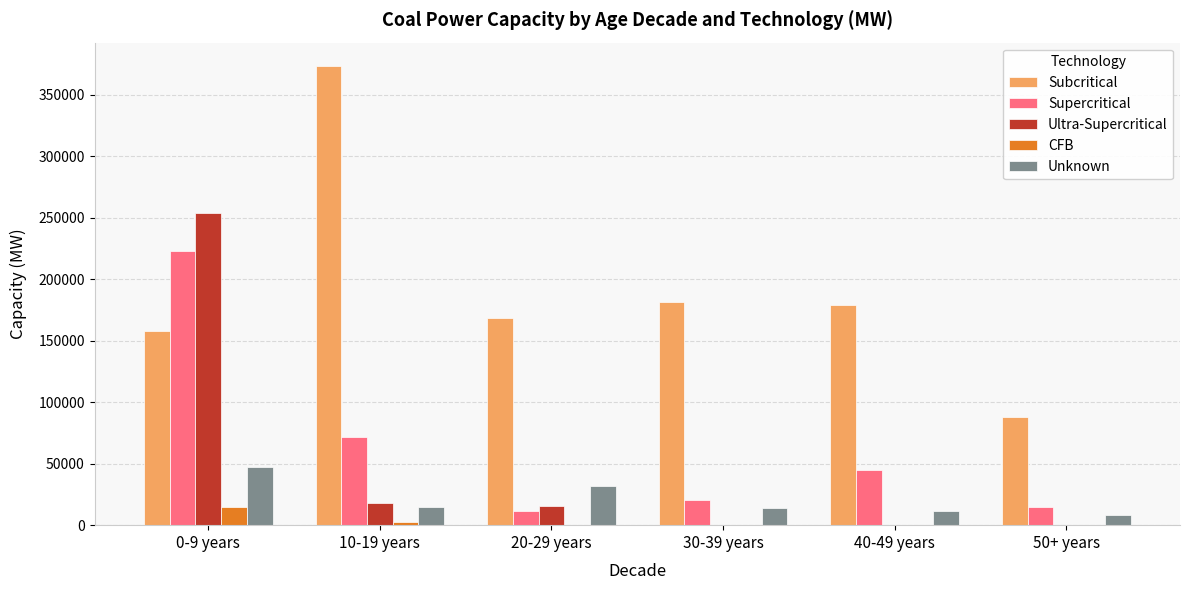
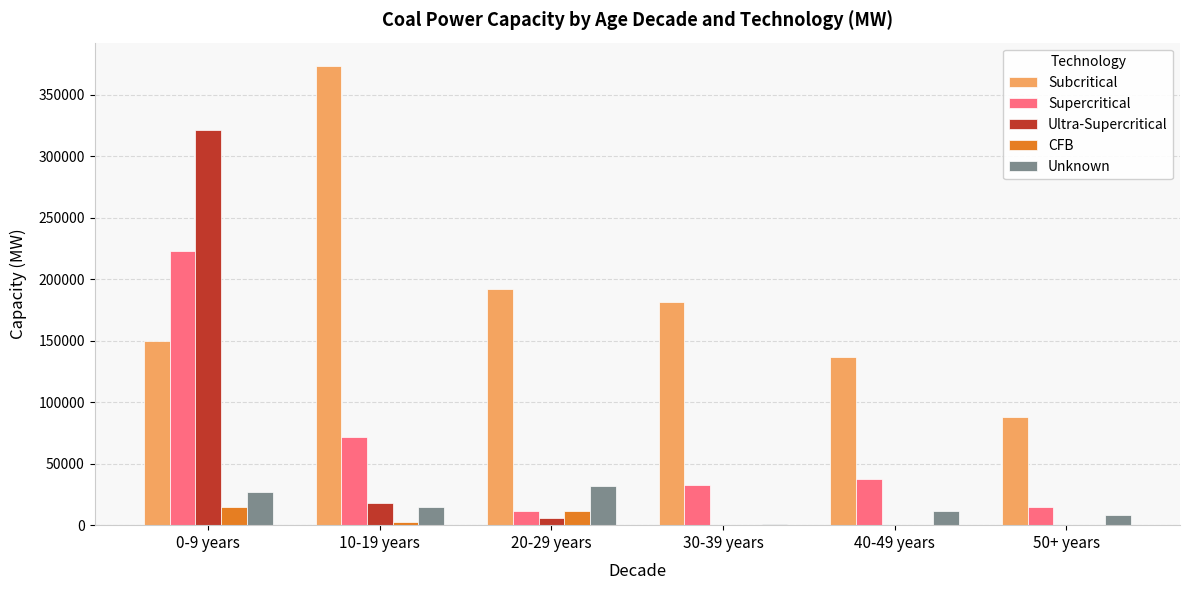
  {
    "Subcritical": {
-     "0-9 years": 158000,
+     "0-9 years": 150000,
      "10-19 years": 374000,
-     "20-29 years": 169000,
+     "20-29 years": 192000,
      "30-39 years": 182000,
-     "40-49 years": 179000,
+     "40-49 years": 137000,
      "50+ years": 88000
    },
    "Supercritical": {
      "0-9 years": 223000,
      "10-19 years": 72000,
      "20-29 years": 12000,
-     "30-39 years": 20000,
-     "40-49 years": 45000,
+     "30-39 years": 33000,
+     "40-49 years": 38000,
      "50+ years": 15000
    },
    "Ultra-Supercritical": {
-     "0-9 years": 254000,
+     "0-9 years": 322000,
      "10-19 years": 18000,
-     "20-29 years": 15000,
+     "20-29 years": 6000,
      "30-39 years": 0,
      "40-49 years": 0,
      "50+ years": 0
    },
    "CFB": {
      "0-9 years": 15000,
      "10-19 years": 3000,
-     "20-29 years": 0,
+     "20-29 years": 11000,
      "30-39 years": 0,
      "40-49 years": 0,
      "50+ years": 0
    },
    "Unknown": {
-     "0-9 years": 47000,
+     "0-9 years": 27000,
      "10-19 years": 15000,
      "20-29 years": 32000,
-     "30-39 years": 14000,
+     "30-39 years": 1000,
      "40-49 years": 11000,
      "50+ years": 8000
    }
  }
